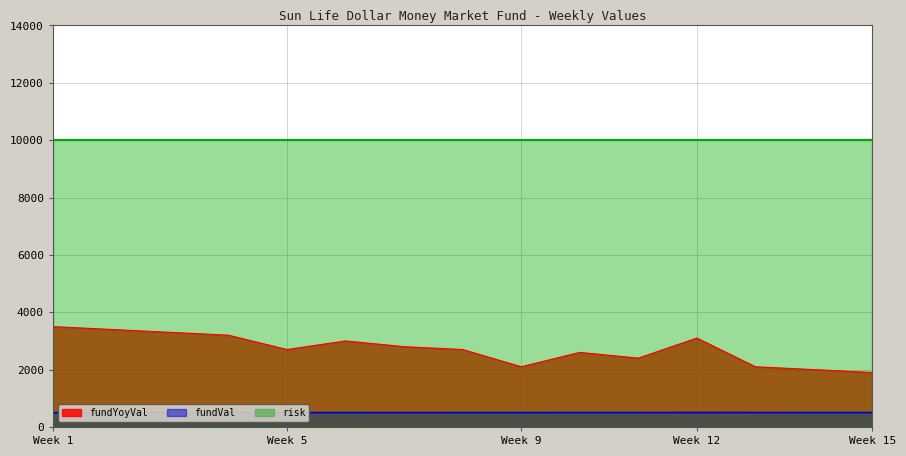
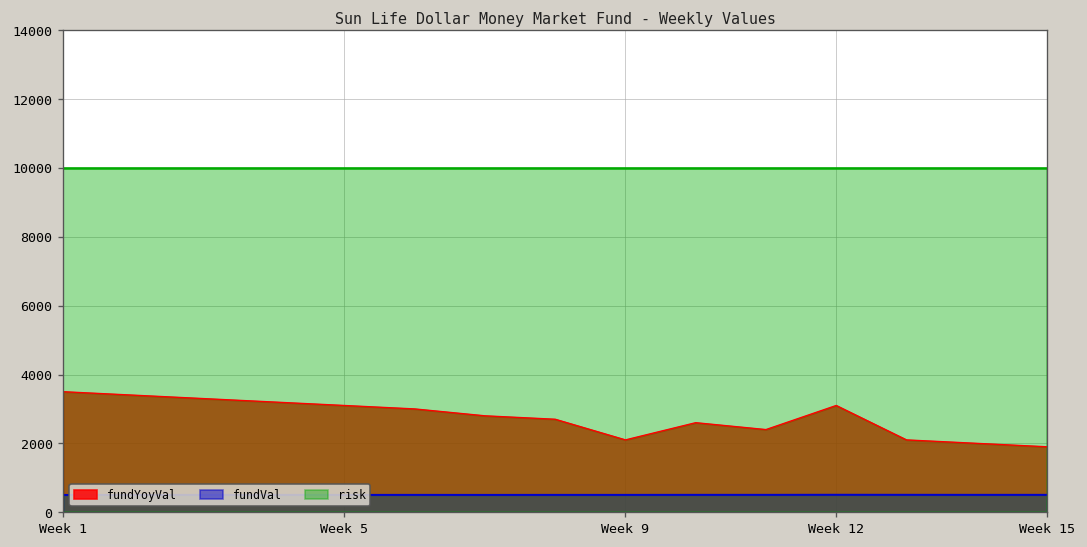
  {
    "fundYoyVal": {
      "Week 1": 3500,
-     "Week 5": 2700,
+     "Week 5": 3100,
      "Week 9": 2100,
      "Week 12": 3100,
      "Week 15": 1900
    },
    "fundVal": {
      "Week 1": 500,
      "Week 9": 500,
      "Week 12": 500,
      "Week 15": 500
    },
    "risk": {
      "Week 1": 10000,
      "Week 5": 10000,
      "Week 9": 10000,
      "Week 12": 10000,
      "Week 15": 10000
    }
  }
